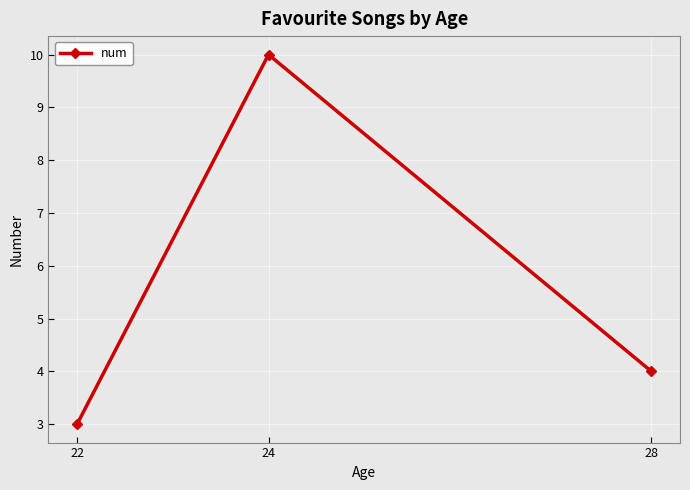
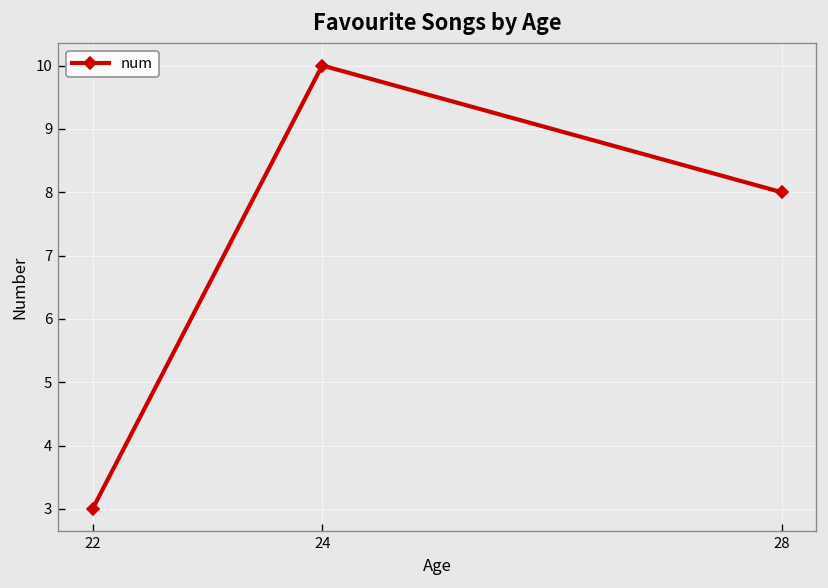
  {
    "22": 3,
    "24": 10,
-   "28": 4
+   "28": 8
  }
